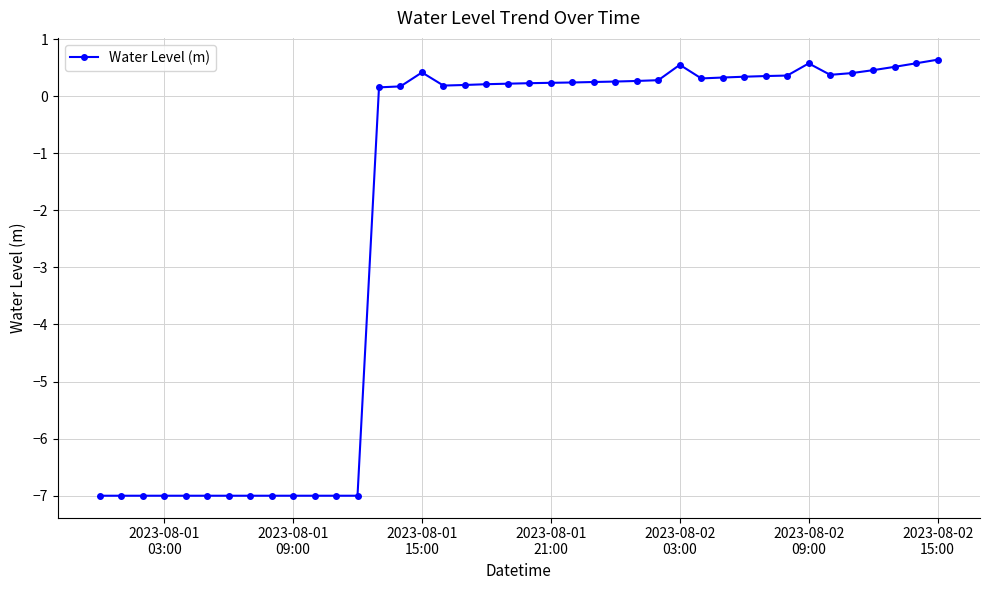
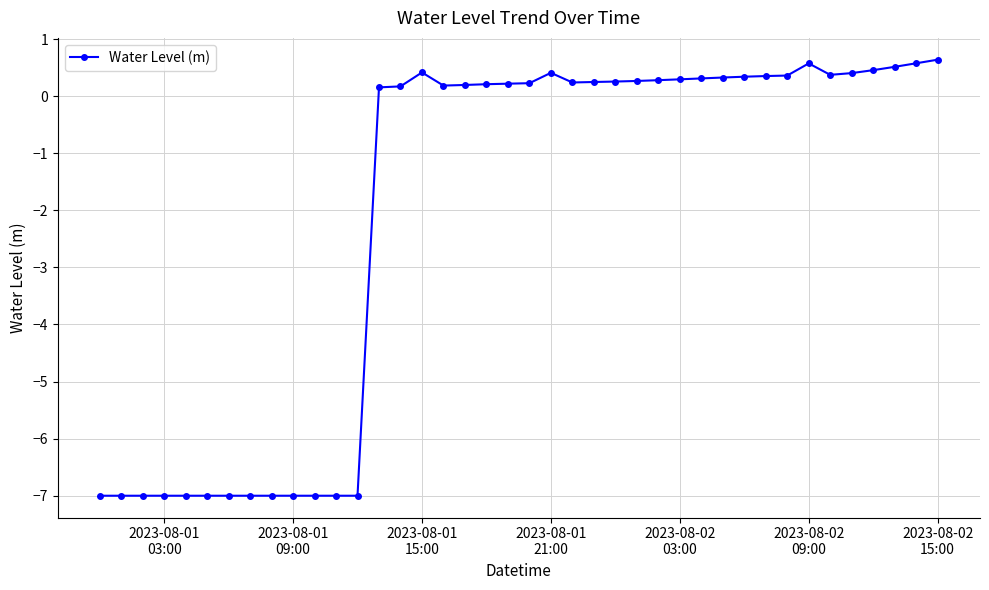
  {
    "2023-08-01 03:00": -7.0,
    "2023-08-01 09:00": -7.0,
    "2023-08-01 15:00": 0.4,
-   "2023-08-01 21:00": 0.2,
-   "2023-08-02 03:00": 0.5,
+   "2023-08-01 21:00": 0.4,
+   "2023-08-02 03:00": 0.3,
    "2023-08-02 09:00": 0.6,
    "2023-08-02 15:00": 0.6
  }
